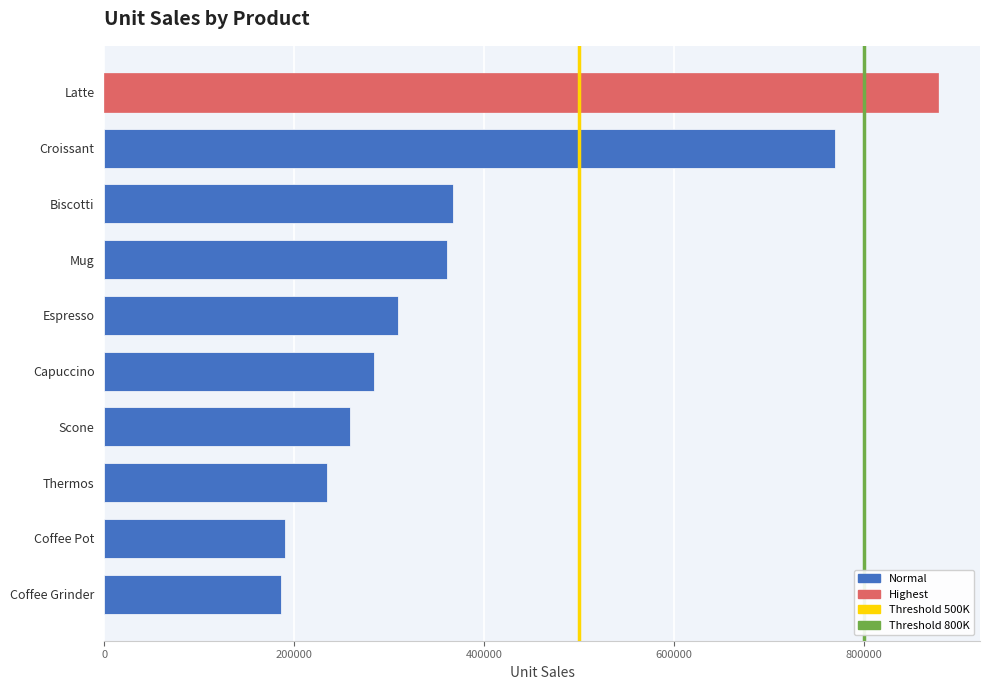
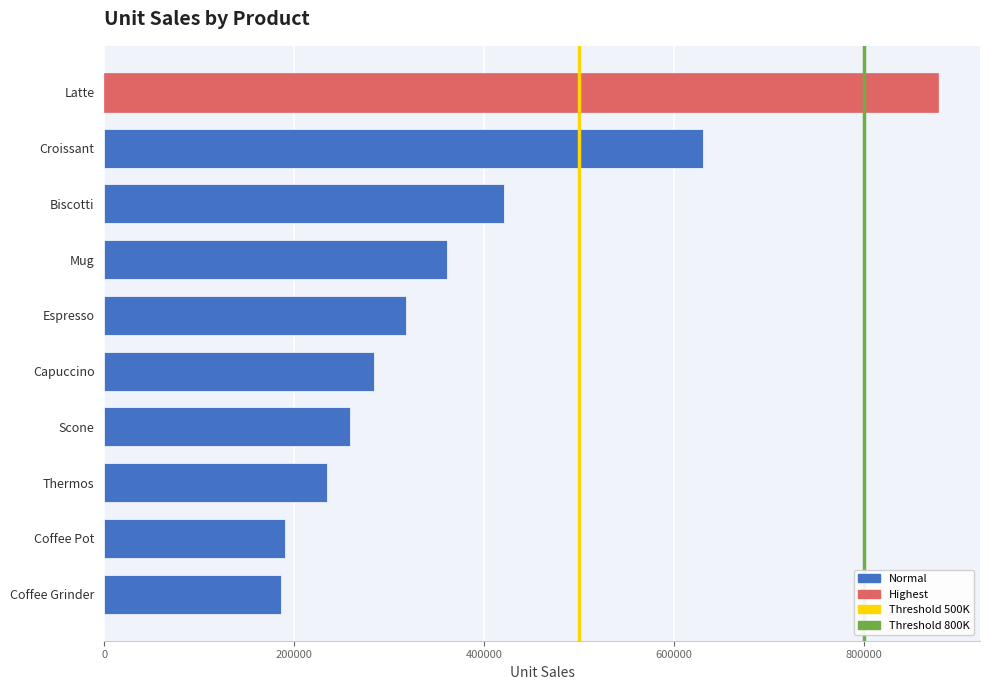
  {
    "Latte": 880000,
-   "Croissant": 770000,
-   "Biscotti": 370000,
+   "Croissant": 630000,
+   "Biscotti": 420000,
    "Mug": 360000,
-   "Espresso": 310000,
+   "Espresso": 320000,
    "Capuccino": 280000,
    "Scone": 260000,
    "Thermos": 230000,
    "Coffee Pot": 190000,
    "Coffee Grinder": 190000
  }
